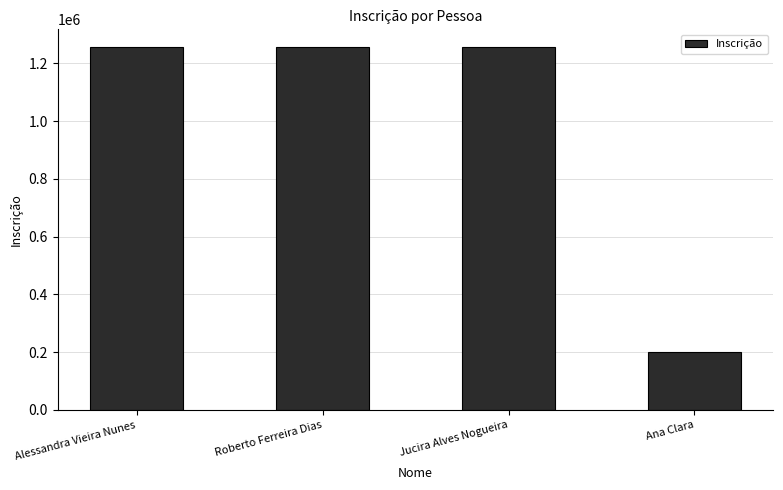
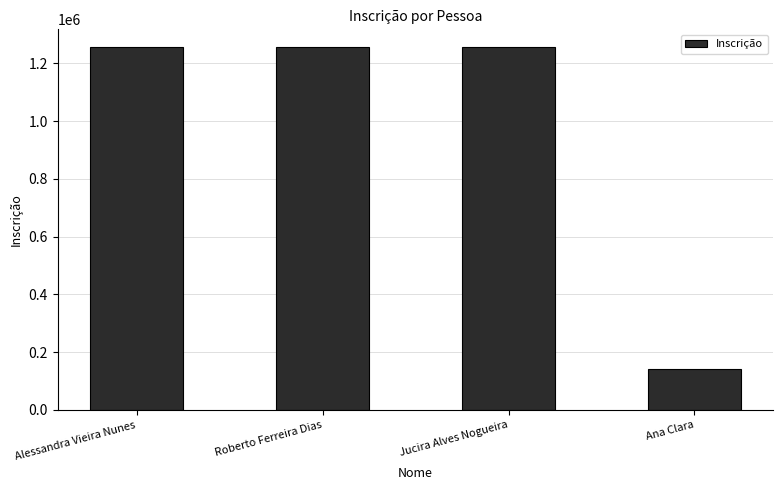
  {
    "Alessandra Vieira Nunes": 1260000,
    "Roberto Ferreira Dias": 1260000,
    "Jucira Alves Nogueira": 1260000,
-   "Ana Clara": 200000
+   "Ana Clara": 140000
  }
